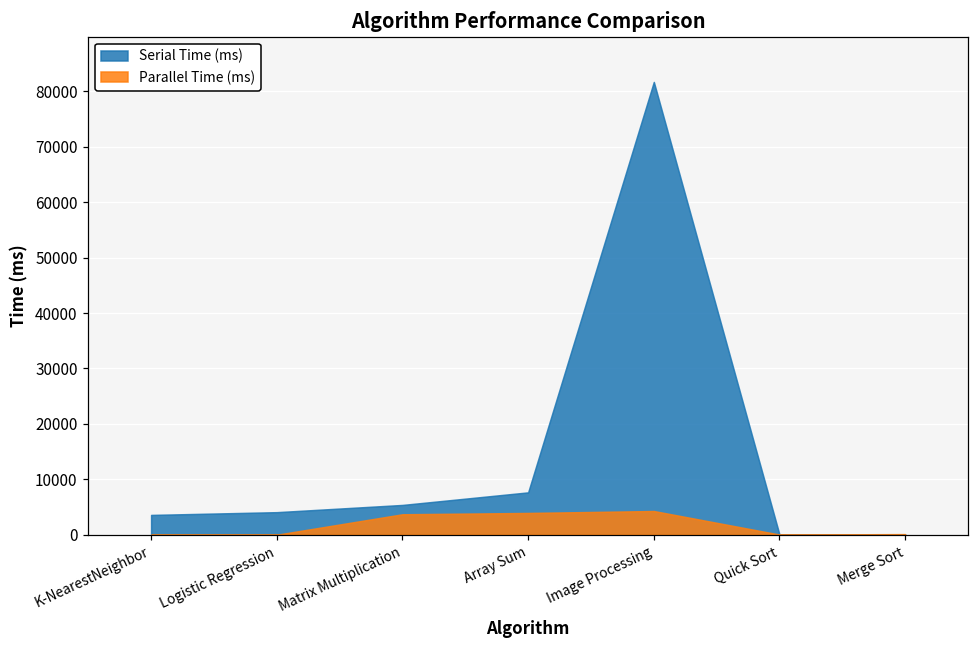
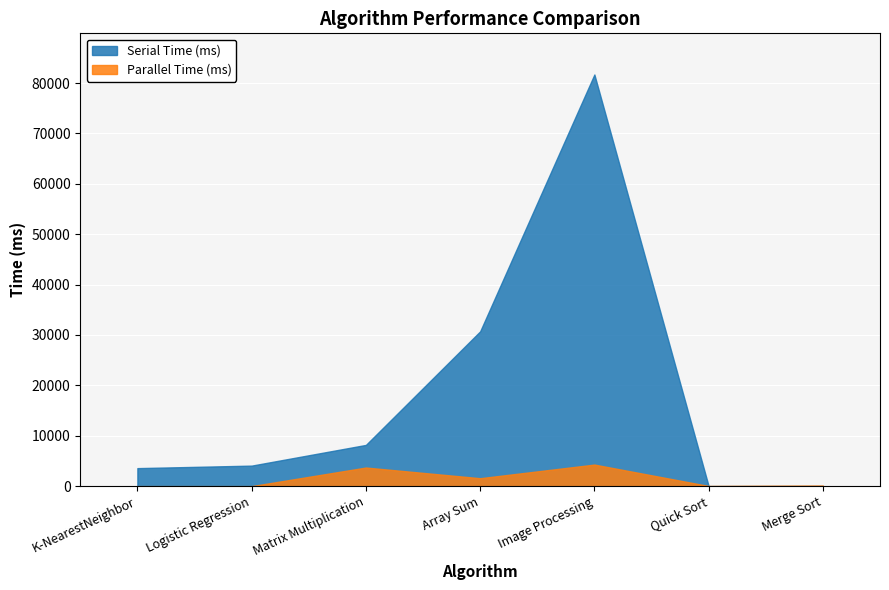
  {
    "Serial Time (ms)": {
      "K-NearestNeighbor": 4000,
      "Logistic Regression": 4000,
-     "Matrix Multiplication": 5000,
-     "Array Sum": 8000,
+     "Matrix Multiplication": 8000,
+     "Array Sum": 31000,
      "Image Processing": 82000
    },
    "Parallel Time (ms)": {
      "Matrix Multiplication": 4000,
-     "Array Sum": 4000,
+     "Array Sum": 2000,
      "Image Processing": 4000
    }
  }
